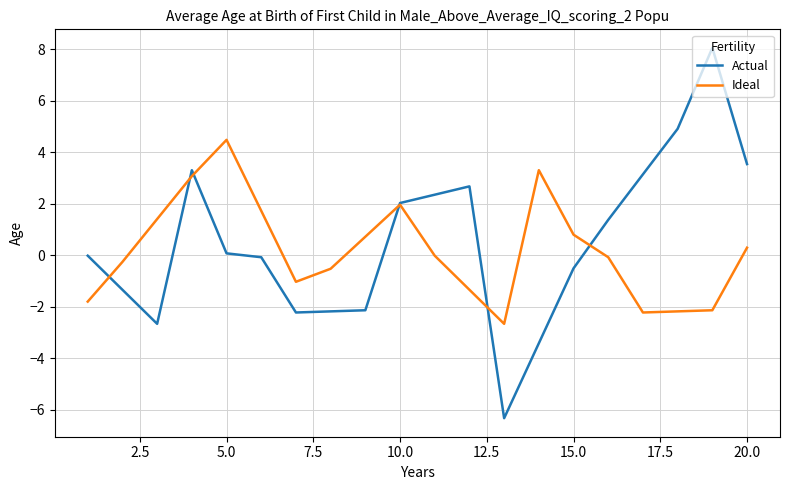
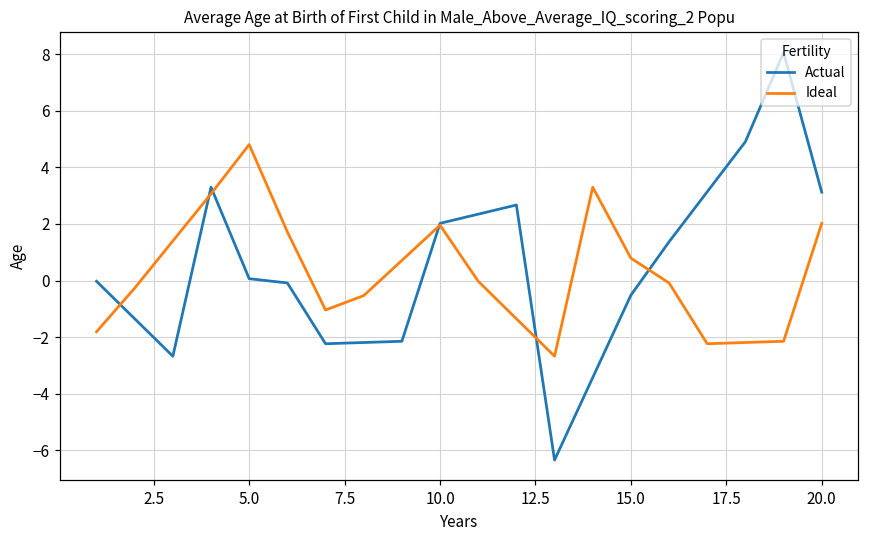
  {
    "Actual": {
      "5.0": 0.1,
      "15.0": -0.5,
-     "20.0": 3.5
+     "20.0": 3.1
    },
    "Ideal": {
-     "5.0": 4.5,
+     "5.0": 4.8,
      "15.0": 0.8,
-     "20.0": 0.3
+     "20.0": 2.0
    }
  }
